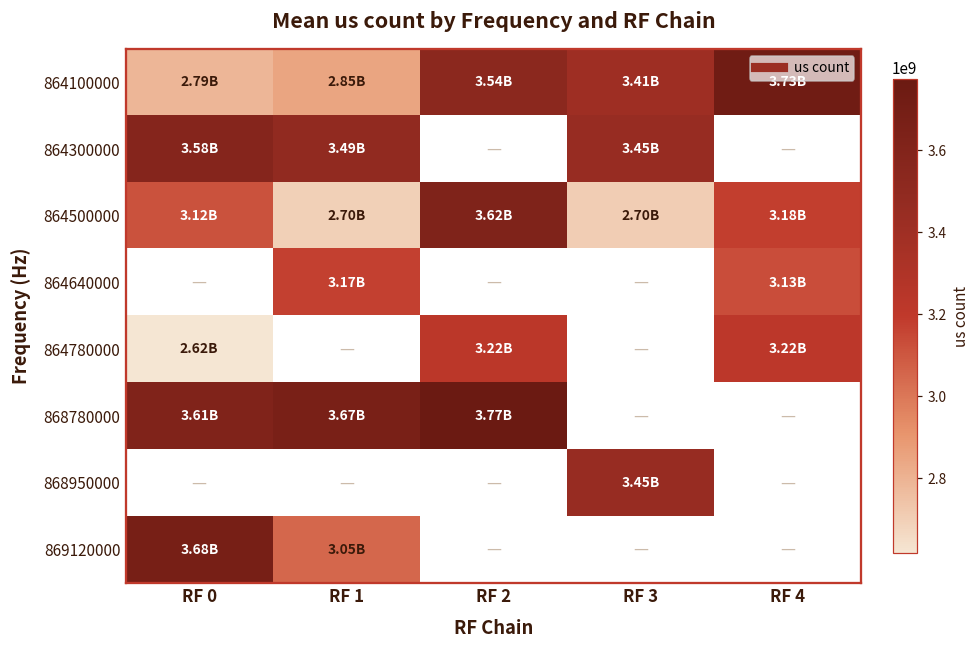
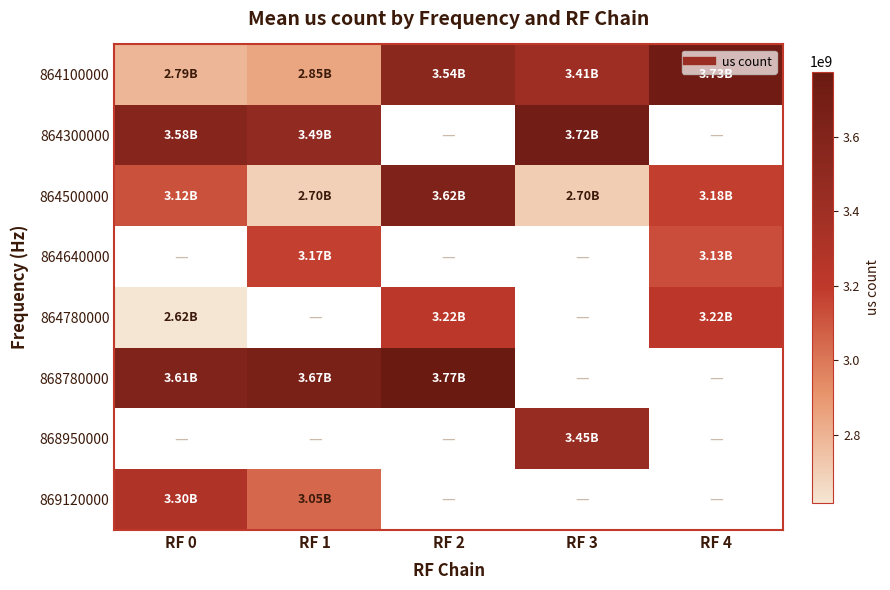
  {
    "864100000": {
      "RF 0": "2.79B",
      "RF 1": "2.85B",
      "RF 2": "3.54B",
      "RF 3": "3.41B"
    },
    "864300000": {
      "RF 0": "3.58B",
      "RF 1": "3.49B",
-     "RF 3": "3.45B"
+     "RF 3": "3.72B"
    },
    "864500000": {
      "RF 0": "3.12B",
      "RF 1": "2.70B",
      "RF 2": "3.62B",
      "RF 3": "2.70B",
      "RF 4": "3.18B"
    },
    "864640000": {
      "RF 1": "3.17B",
      "RF 4": "3.13B"
    },
    "864780000": {
      "RF 0": "2.62B",
      "RF 2": "3.22B",
      "RF 4": "3.22B"
    },
    "868780000": {
      "RF 0": "3.61B",
      "RF 1": "3.67B",
      "RF 2": "3.77B"
    },
    "868950000": {
      "RF 3": "3.45B"
    },
    "869120000": {
-     "RF 0": "3.68B",
+     "RF 0": "3.30B",
      "RF 1": "3.05B"
    }
  }
